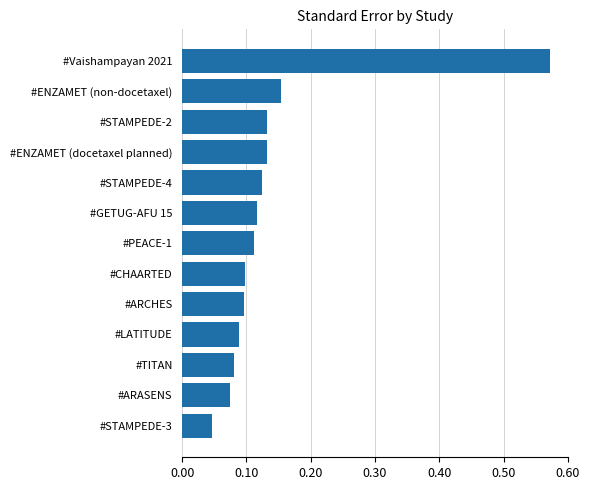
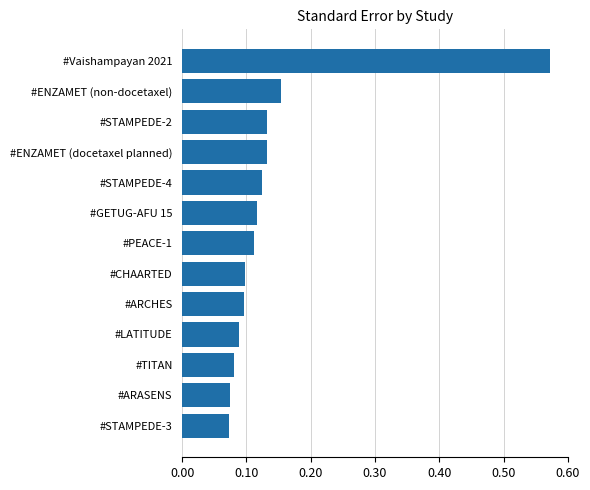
  {
    "#Vaishampayan 2021": 0.57,
    "#ENZAMET (non-docetaxel)": 0.15,
    "#STAMPEDE-2": 0.13,
    "#ENZAMET (docetaxel planned)": 0.13,
    "#STAMPEDE-4": 0.12,
    "#GETUG-AFU 15": 0.12,
    "#PEACE-1": 0.11,
    "#CHAARTED": 0.10,
    "#ARCHES": 0.10,
    "#LATITUDE": 0.09,
    "#TITAN": 0.08,
    "#ARASENS": 0.07,
-   "#STAMPEDE-3": 0.05
+   "#STAMPEDE-3": 0.07
  }
